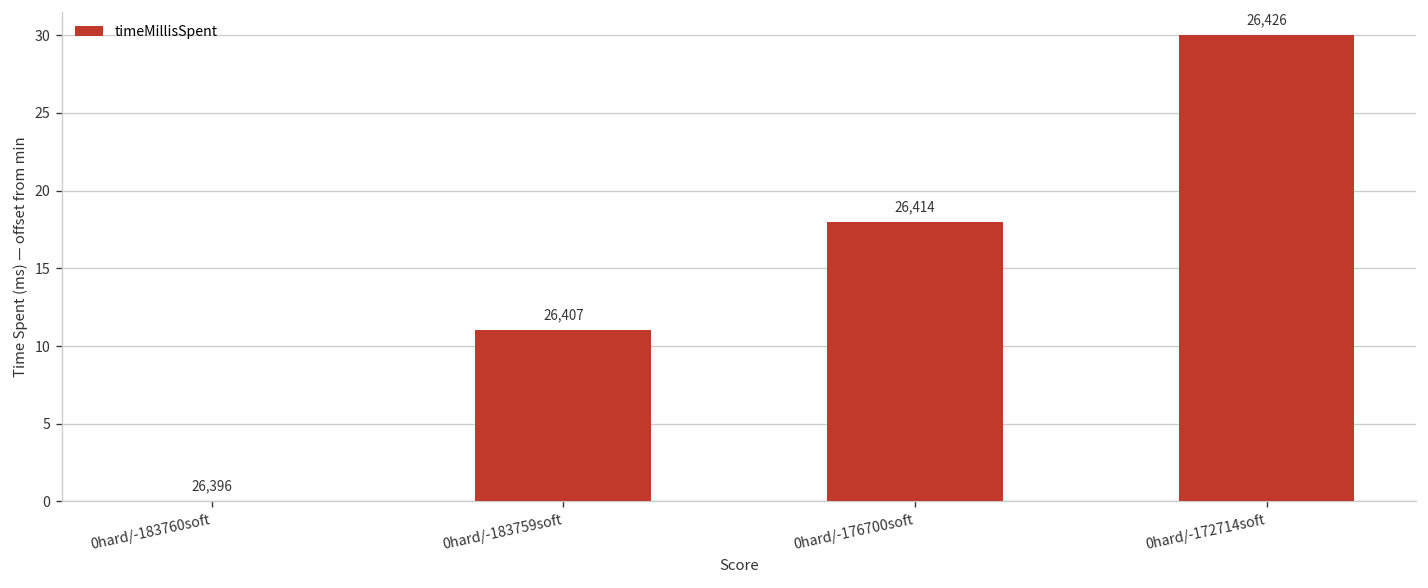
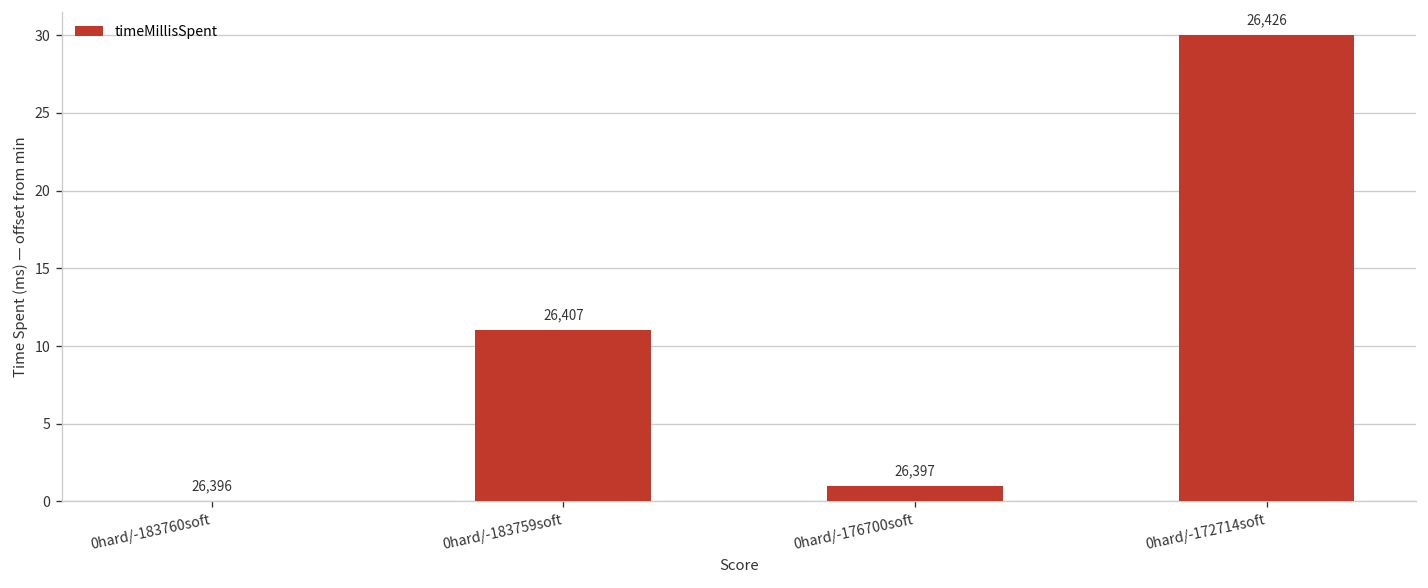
  {
-   "0hard/-176700soft": "26,414"
+   "0hard/-176700soft": "26,397"
  }
